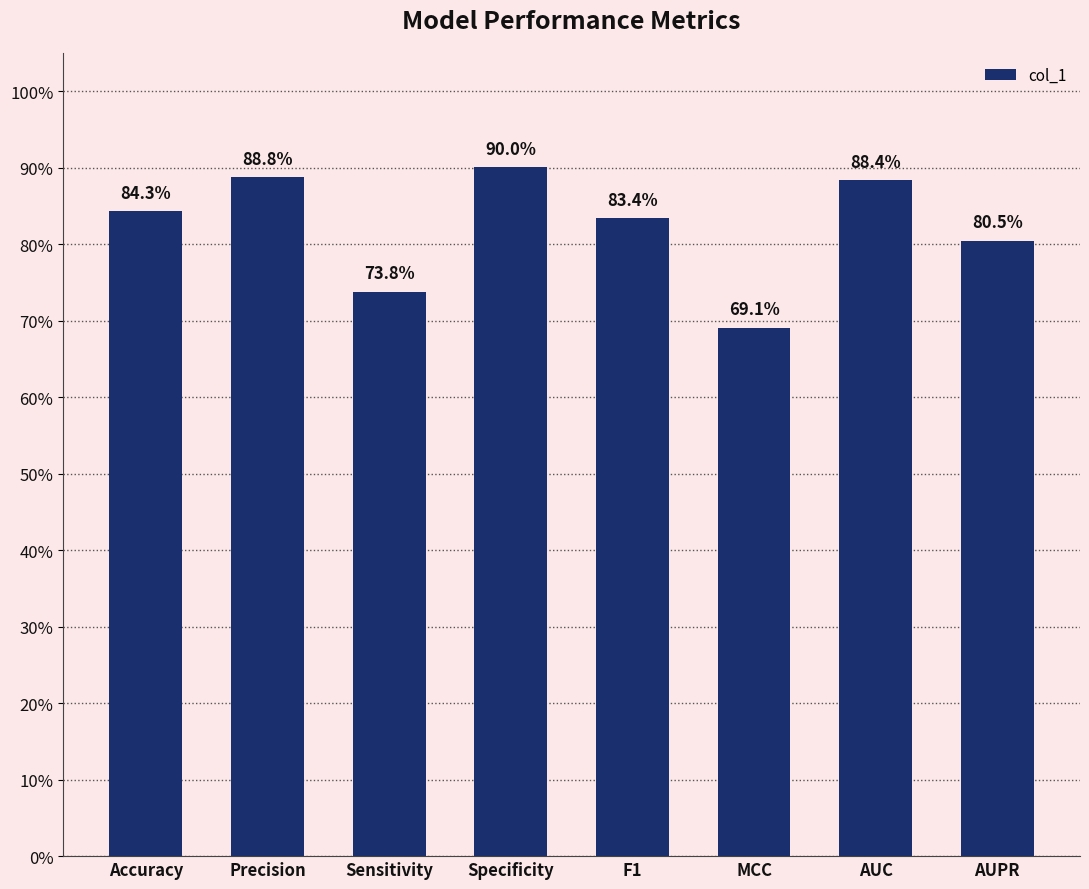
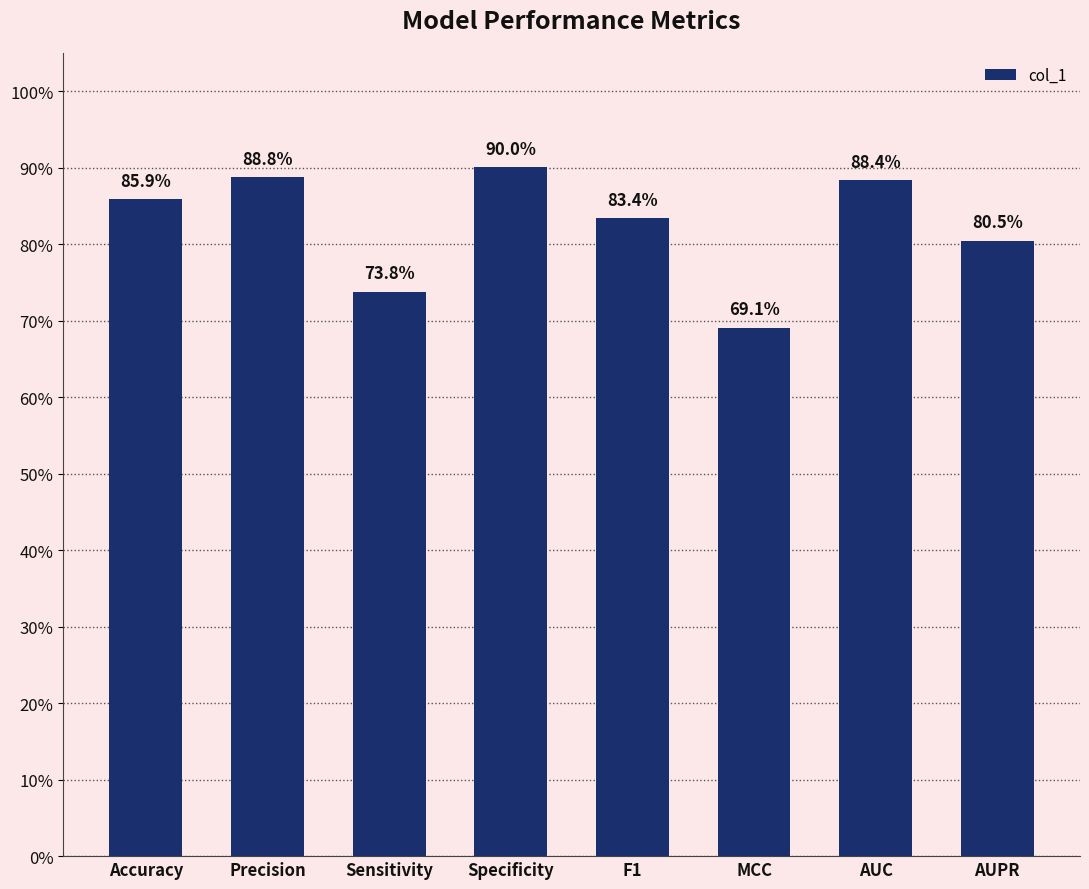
  {
-   "Accuracy": "84.3%",
+   "Accuracy": "85.9%",
    "Precision": "88.8%",
    "Sensitivity": "73.8%",
    "Specificity": "90.0%",
    "F1": "83.4%",
    "MCC": "69.1%",
    "AUC": "88.4%",
    "AUPR": "80.5%"
  }
